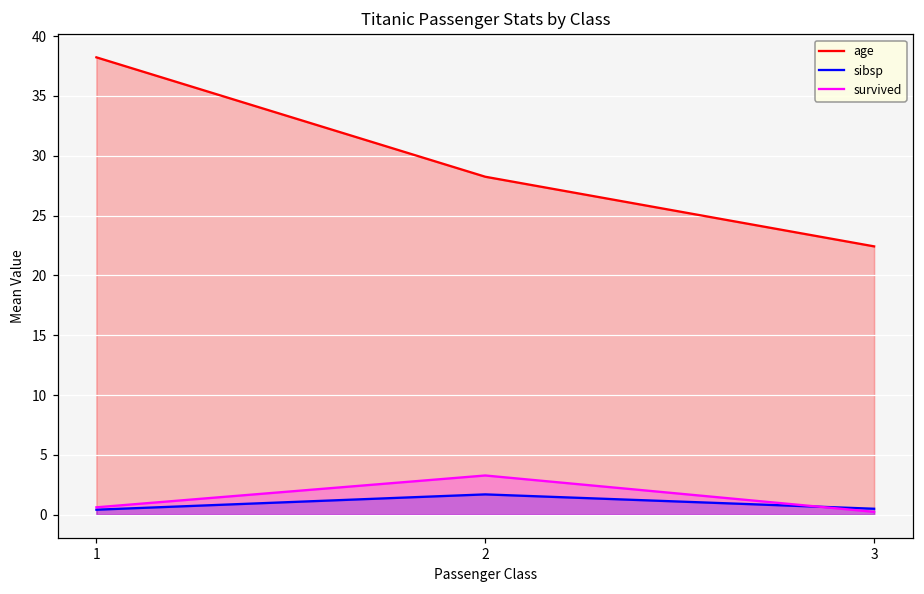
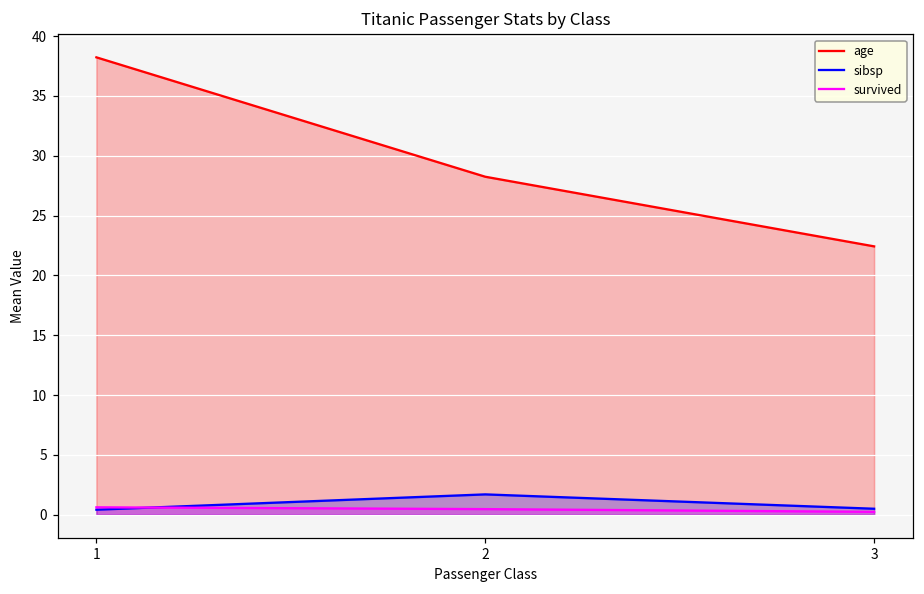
  {
    "age": {
      "1": 38.2,
      "2": 28.3,
      "3": 22.4
    },
    "sibsp": {
      "2": 1.7,
      "3": 0.5
    },
    "survived": {
-     "2": 3.3,
+     "2": 0.5,
      "3": 0.2
    }
  }
